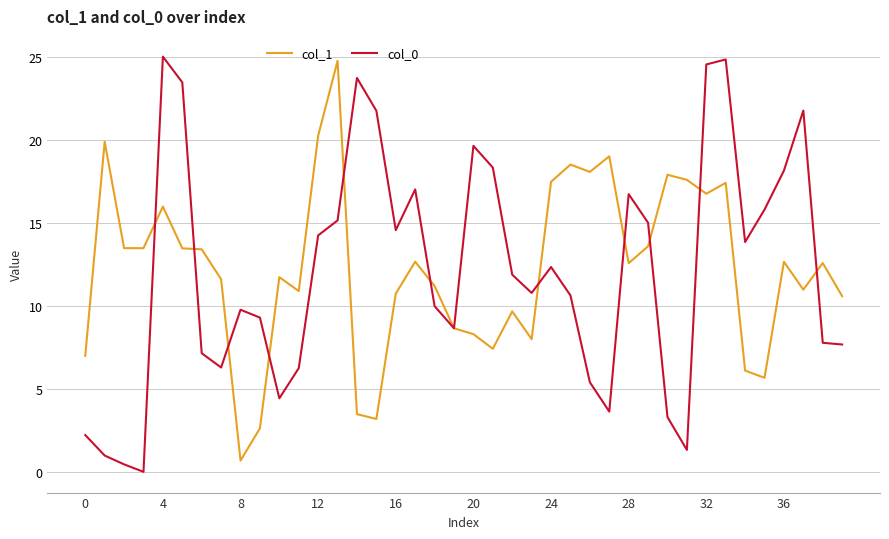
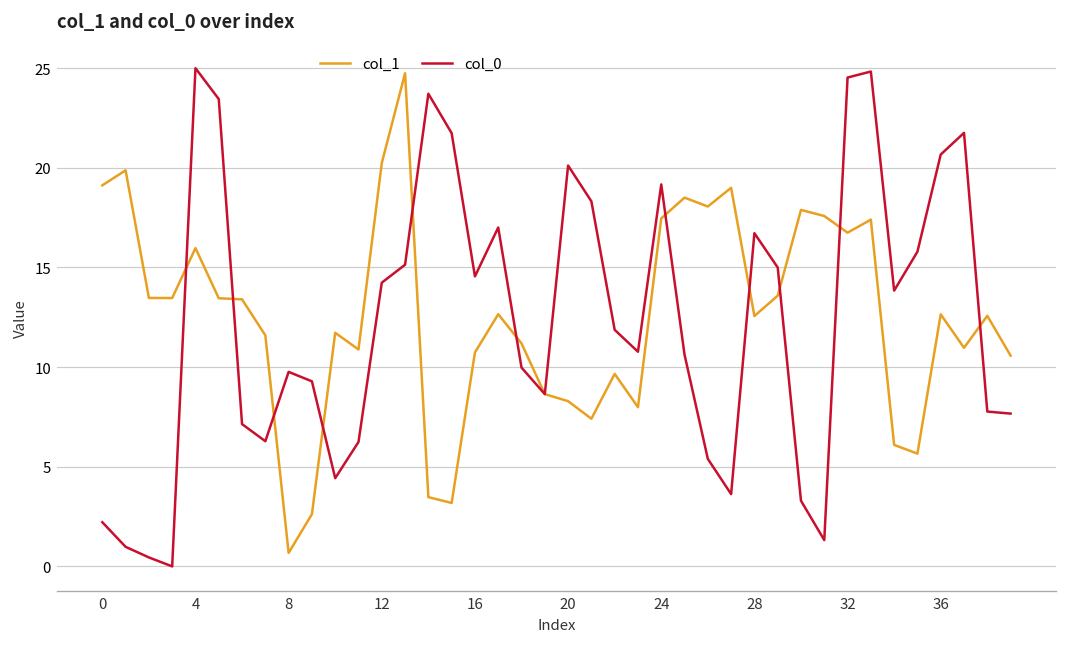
  {
    "col_1": {
-     "0": 7.0,
+     "0": 19.1,
      "4": 16.0,
      "8": 0.7,
      "12": 20.2,
      "16": 10.7,
      "20": 8.3,
      "24": 17.5,
      "28": 12.6,
      "32": 16.7,
      "36": 12.6
    },
    "col_0": {
      "0": 2.2,
      "4": 25.0,
      "8": 9.8,
      "12": 14.2,
      "16": 14.6,
-     "20": 19.6,
-     "24": 12.3,
+     "20": 20.1,
+     "24": 19.2,
      "28": 16.7,
      "32": 24.5,
-     "36": 18.1
+     "36": 20.7
    }
  }
